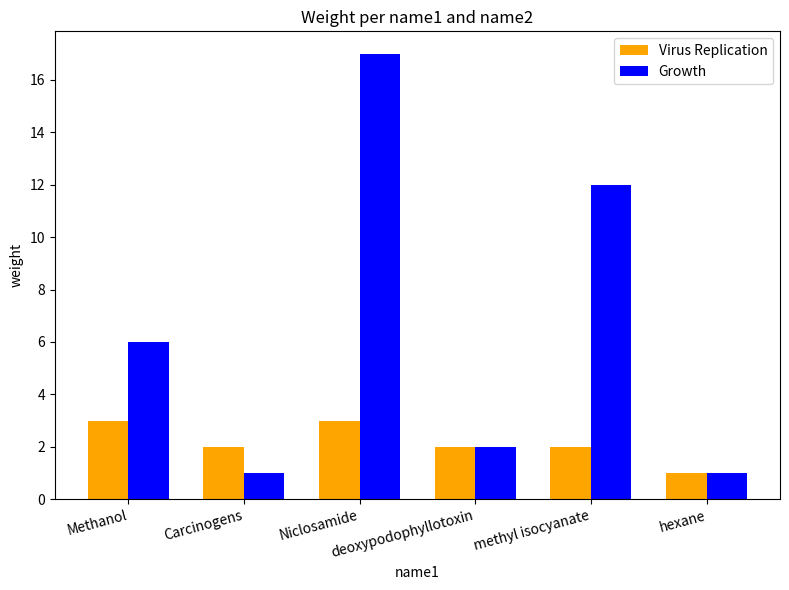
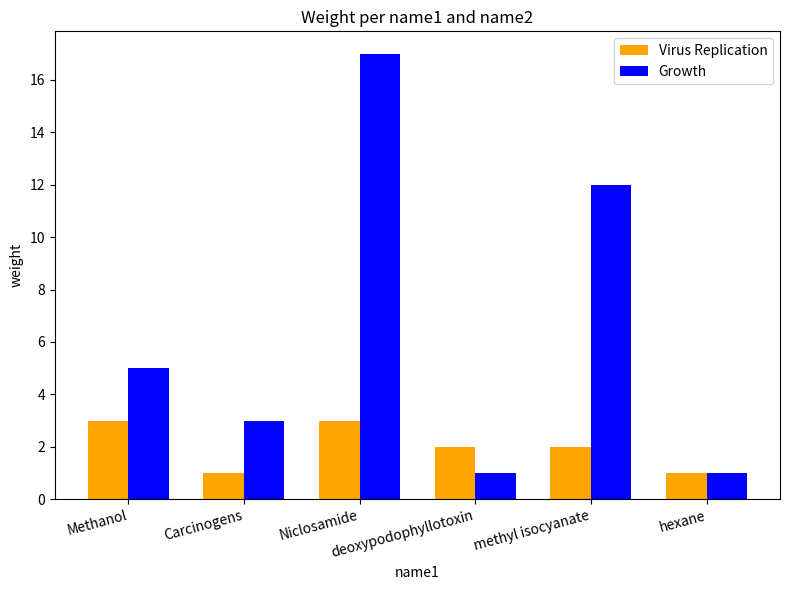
  {
    "Virus Replication": {
      "Methanol": 3,
-     "Carcinogens": 2,
+     "Carcinogens": 1,
      "Niclosamide": 3,
      "deoxypodophyllotoxin": 2,
      "methyl isocyanate": 2,
      "hexane": 1
    },
    "Growth": {
-     "Methanol": 6,
-     "Carcinogens": 1,
+     "Methanol": 5,
+     "Carcinogens": 3,
      "Niclosamide": 17,
-     "deoxypodophyllotoxin": 2,
+     "deoxypodophyllotoxin": 1,
      "methyl isocyanate": 12,
      "hexane": 1
    }
  }
